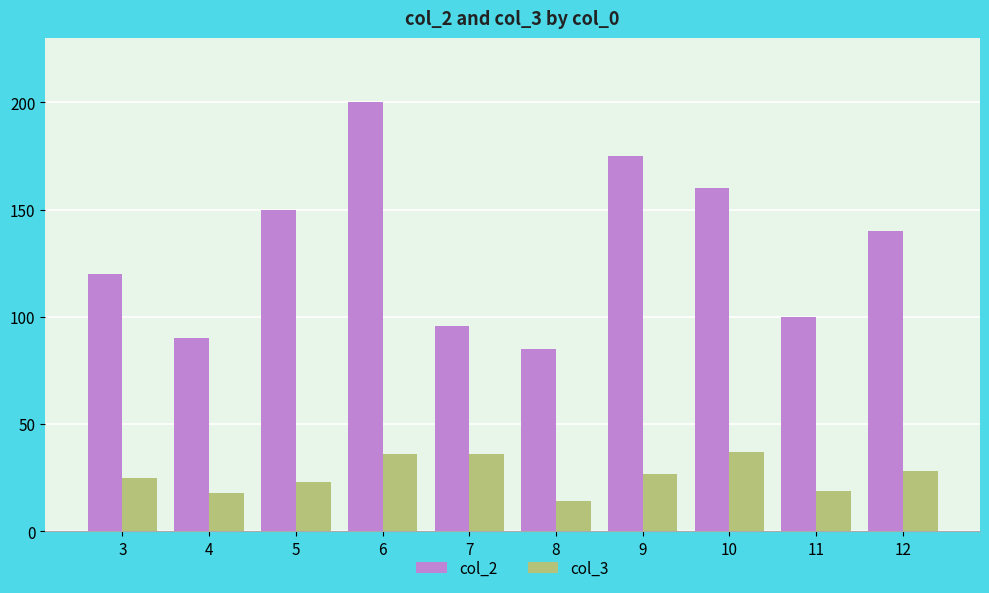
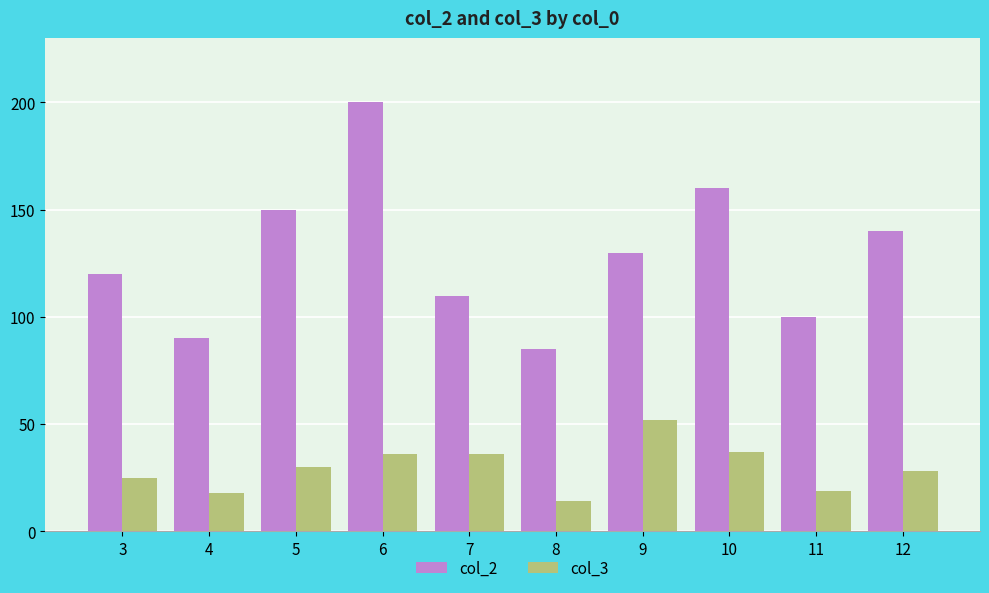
  {
    "col_2": {
      "3": 120,
      "4": 90,
      "5": 150,
      "6": 200,
-     "7": 96,
+     "7": 110,
      "8": 85,
-     "9": 175,
+     "9": 130,
      "10": 160,
      "11": 100,
      "12": 140
    },
    "col_3": {
      "3": 25,
      "4": 18,
-     "5": 23,
+     "5": 30,
      "6": 36,
      "7": 36,
      "8": 14,
-     "9": 27,
+     "9": 52,
      "10": 37,
      "11": 19,
      "12": 28
    }
  }
